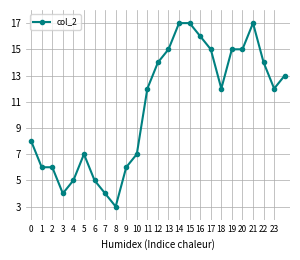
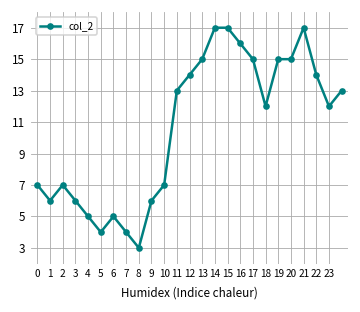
  {
-   "0": 8,
+   "0": 7,
    "1": 6,
-   "2": 6,
-   "3": 4,
+   "2": 7,
+   "3": 6,
    "4": 5,
-   "5": 7,
+   "5": 4,
    "6": 5,
    "7": 4,
    "8": 3,
    "9": 6,
    "10": 7,
-   "11": 12,
+   "11": 13,
    "12": 14,
    "13": 15,
    "14": 17,
    "15": 17,
    "16": 16,
    "17": 15,
    "18": 12,
    "19": 15,
    "20": 15,
    "21": 17,
    "22": 14,
    "23": 12
  }
